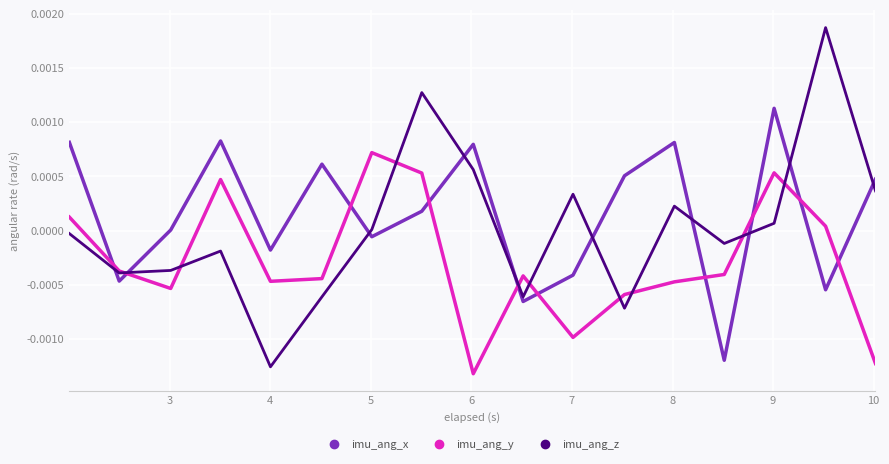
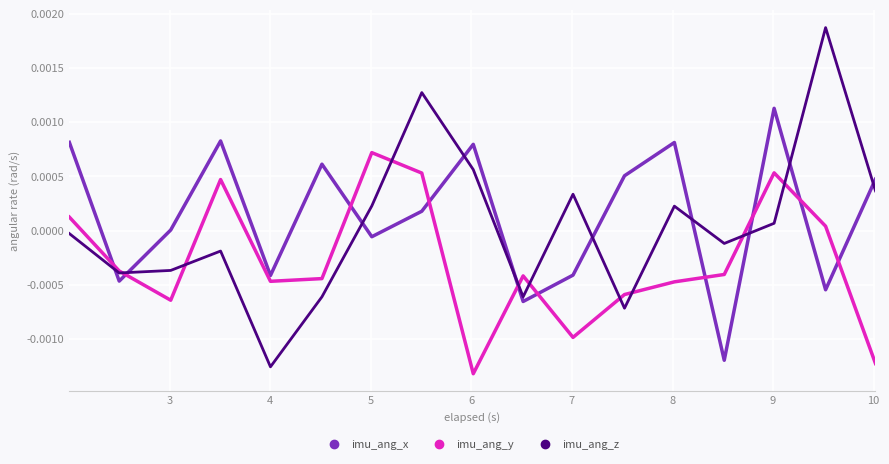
  {
    "imu_ang_x": {
      "3": 0.00001,
-     "4": -0.00018,
+     "4": -0.00041,
      "5": -0.00006
    },
    "imu_ang_y": {
-     "3": -0.00053,
+     "3": -0.00064,
      "4": -0.00047,
      "5": 0.00072
    },
    "imu_ang_z": {
      "3": -0.00037,
      "4": -0.00126,
-     "5": 0.00001
+     "5": 0.00023
    }
  }
